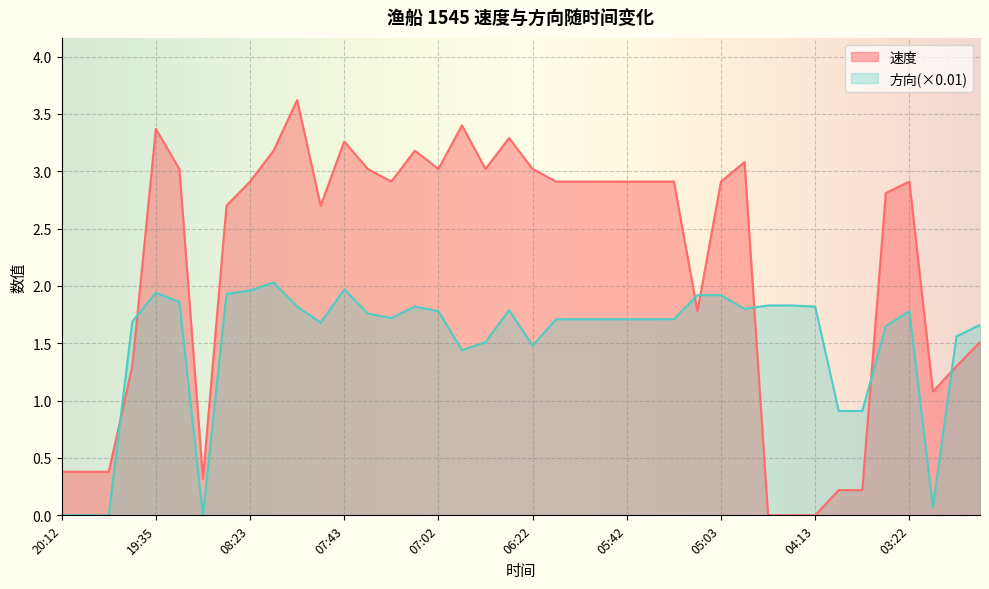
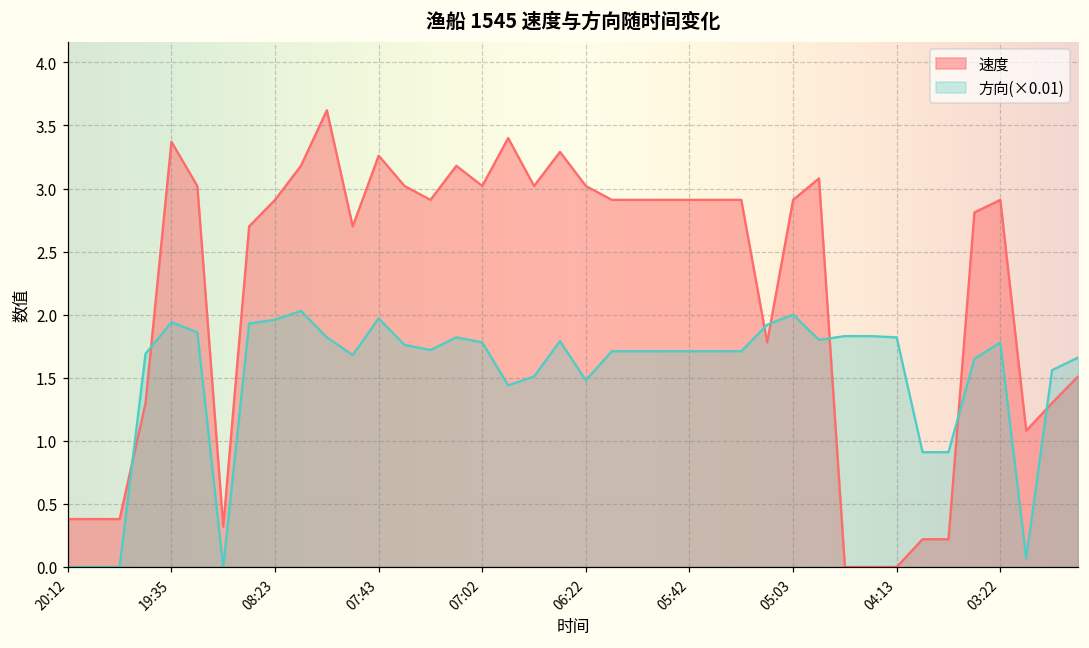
  {
    "速度": {
      "20:12": 0.38,
      "19:35": 3.37,
      "08:23": 2.91,
      "07:43": 3.26,
      "07:02": 3.02,
      "06:22": 3.02,
      "05:42": 2.91,
      "05:03": 2.91,
      "04:13": 0.00,
      "03:22": 2.91
    },
    "方向(×0.01)": {
      "20:12": 0.00,
      "19:35": 1.94,
      "08:23": 1.96,
      "07:43": 1.97,
      "07:02": 1.78,
      "06:22": 1.48,
      "05:42": 1.71,
-     "05:03": 1.92,
+     "05:03": 2.00,
      "04:13": 1.82,
      "03:22": 1.78
    }
  }
